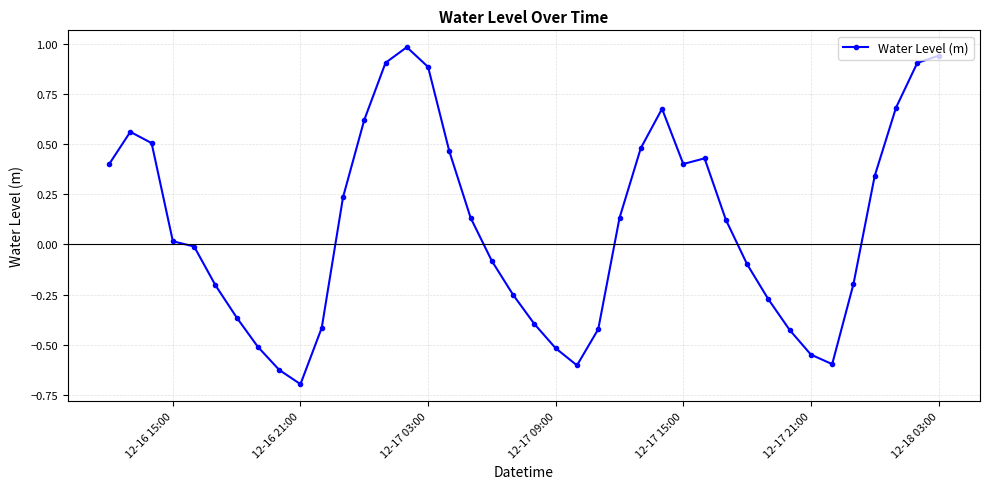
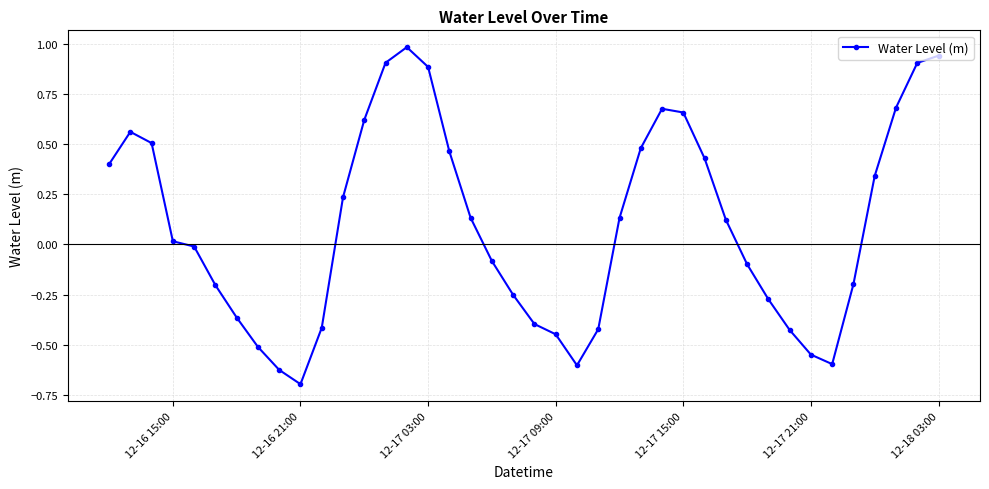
  {
    "12-16 15:00": 0.02,
    "12-16 21:00": -0.70,
    "12-17 03:00": 0.88,
-   "12-17 09:00": -0.52,
-   "12-17 15:00": 0.40,
+   "12-17 09:00": -0.45,
+   "12-17 15:00": 0.66,
    "12-17 21:00": -0.55
  }
